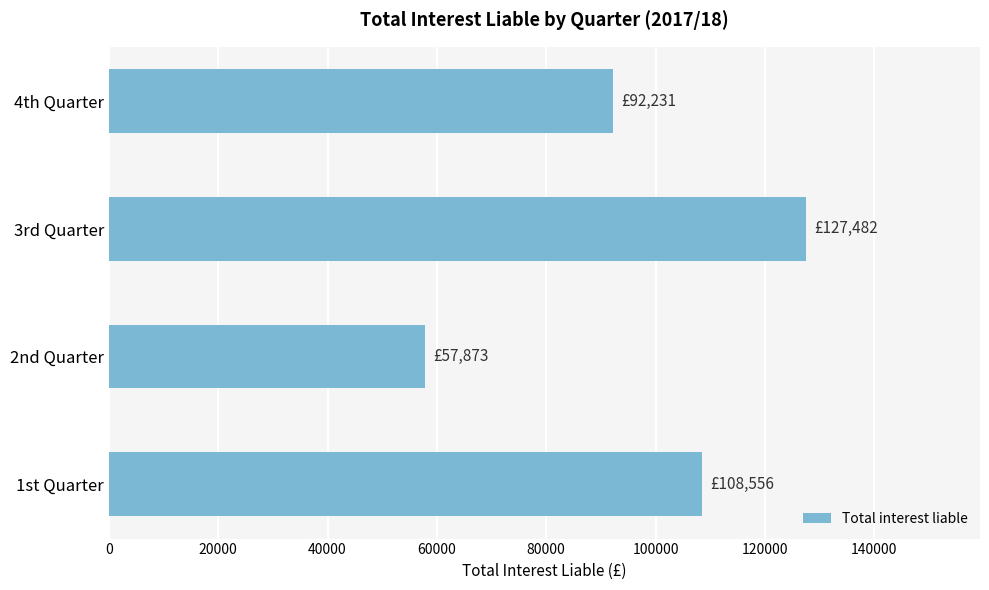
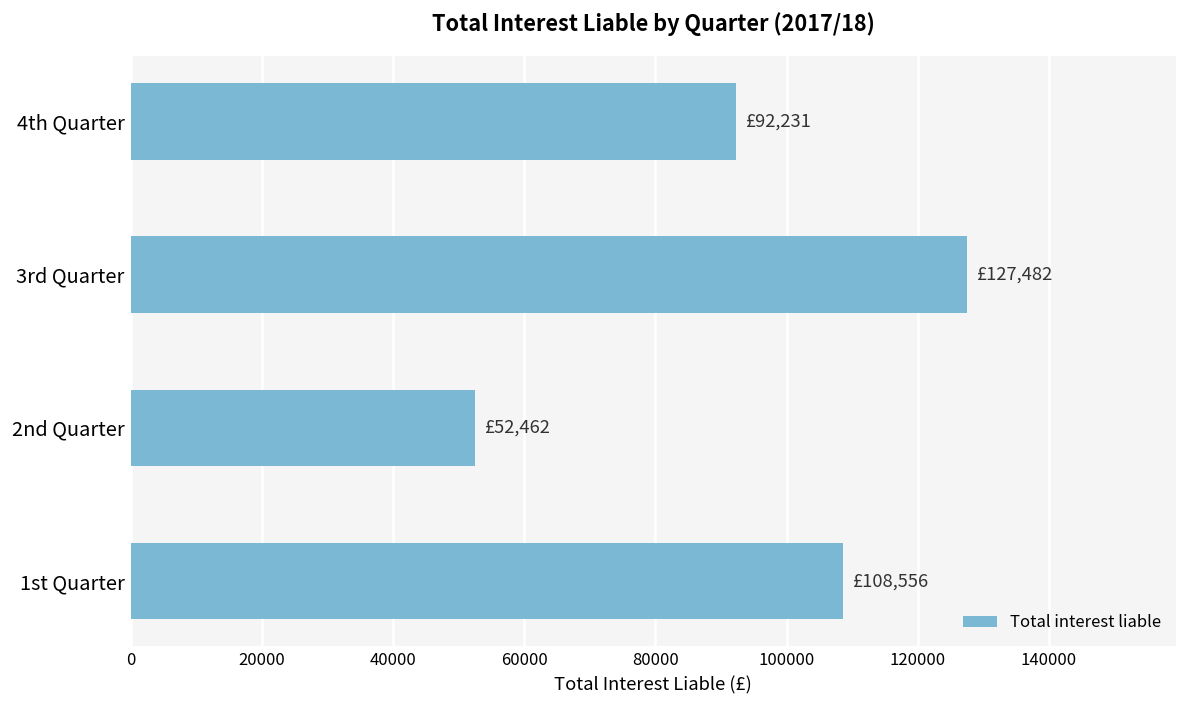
  {
    "4th Quarter": "£92,231",
    "3rd Quarter": "£127,482",
-   "2nd Quarter": "£57,873",
+   "2nd Quarter": "£52,462",
    "1st Quarter": "£108,556"
  }
